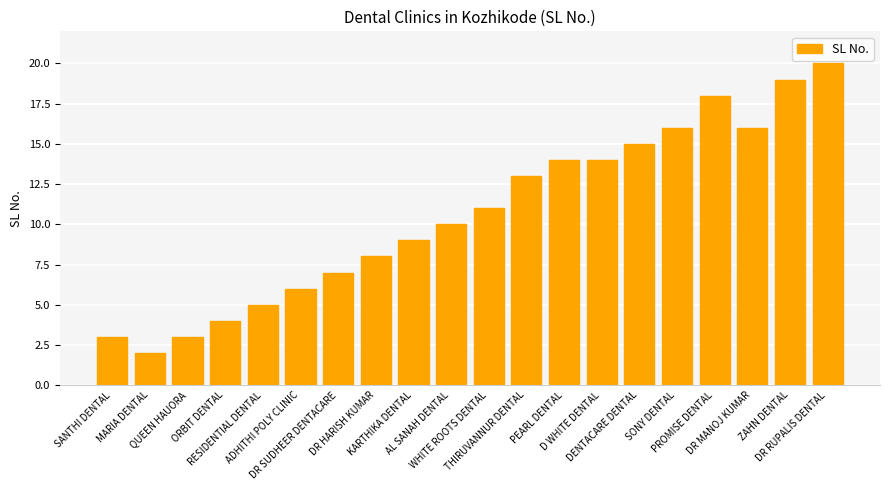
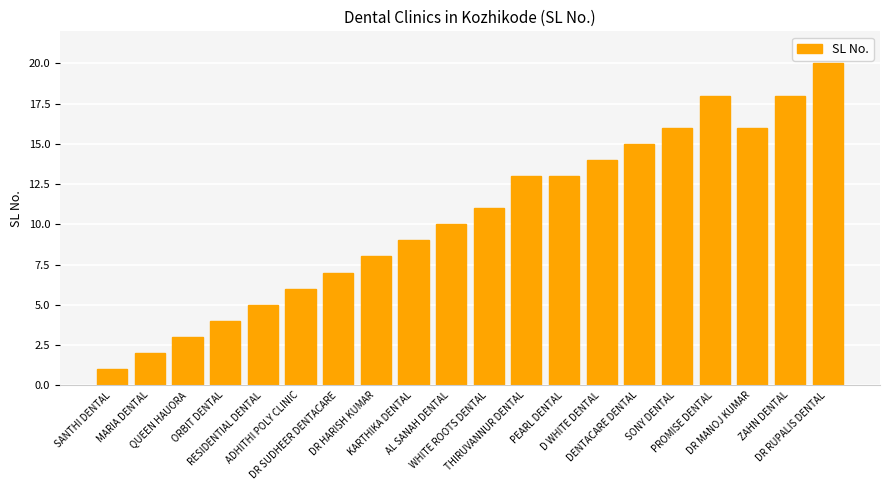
  {
-   "SANTHI DENTAL": 3,
+   "SANTHI DENTAL": 1,
    "MARIA DENTAL": 2,
    "QUEEN HAUORA": 3,
    "ORBIT DENTAL": 4,
    "RESIDENTIAL DENTAL": 5,
    "ADHITHI POLY CLINIC": 6,
    "DR SUDHEER DENTACARE": 7,
    "DR HARISH KUMAR": 8,
    "KARTHIKA DENTAL": 9,
    "AL SANAH DENTAL": 10,
    "WHITE ROOTS DENTAL": 11,
    "THIRUVANNUR DENTAL": 13,
-   "PEARL DENTAL": 14,
+   "PEARL DENTAL": 13,
    "D WHITE DENTAL": 14,
    "DENTACARE DENTAL": 15,
    "SONY DENTAL": 16,
    "PROMISE DENTAL": 18,
    "DR MANOJ KUMAR": 16,
-   "ZAHN DENTAL": 19,
+   "ZAHN DENTAL": 18,
    "DR RUPALIS DENTAL": 20
  }
